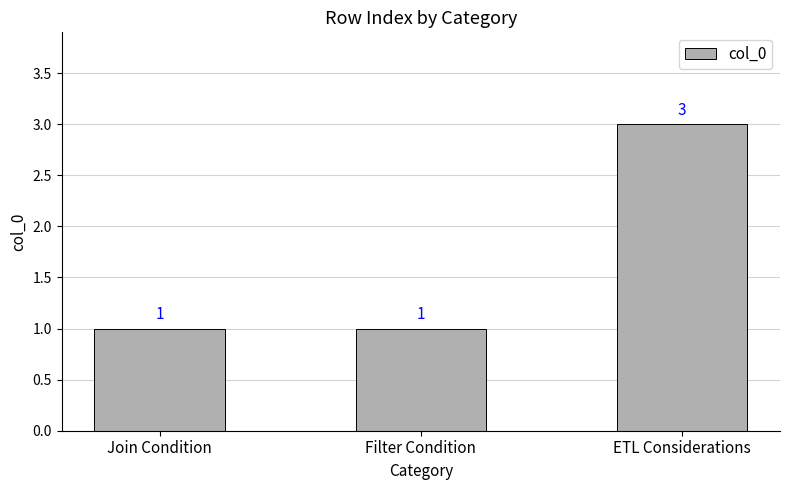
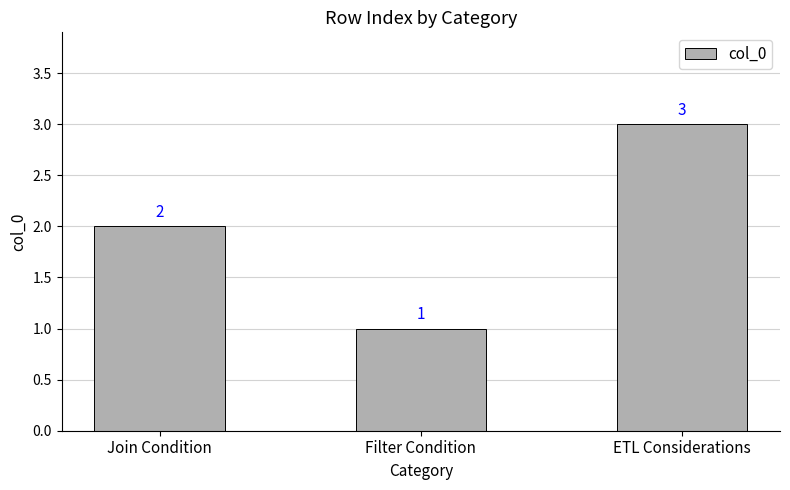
  {
-   "Join Condition": 1,
+   "Join Condition": 2,
    "Filter Condition": 1,
    "ETL Considerations": 3
  }
